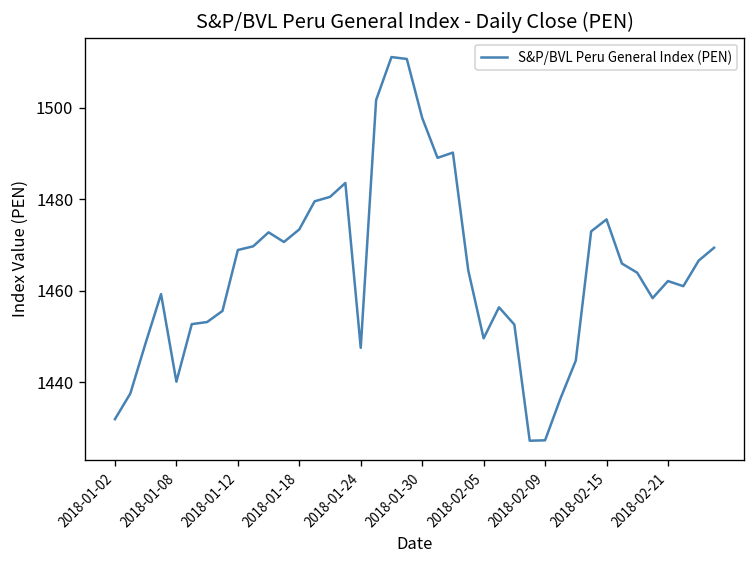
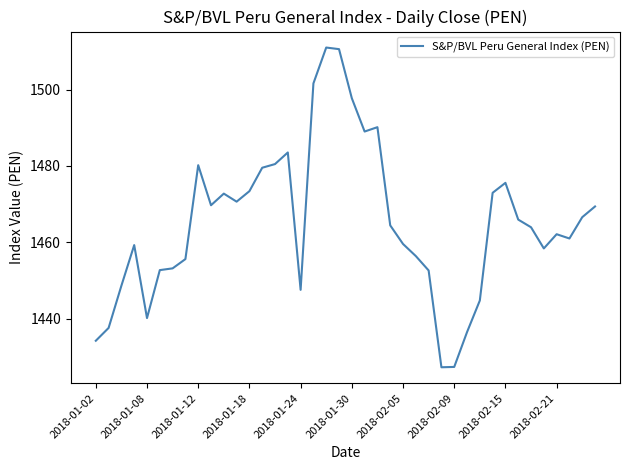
  {
-   "2018-01-02": 1432,
+   "2018-01-02": 1434,
    "2018-01-08": 1440,
-   "2018-01-12": 1469,
+   "2018-01-12": 1480,
    "2018-01-18": 1473,
    "2018-01-24": 1448,
    "2018-01-30": 1498,
-   "2018-02-05": 1450,
+   "2018-02-05": 1460,
    "2018-02-09": 1427,
    "2018-02-15": 1476,
    "2018-02-21": 1462
  }
